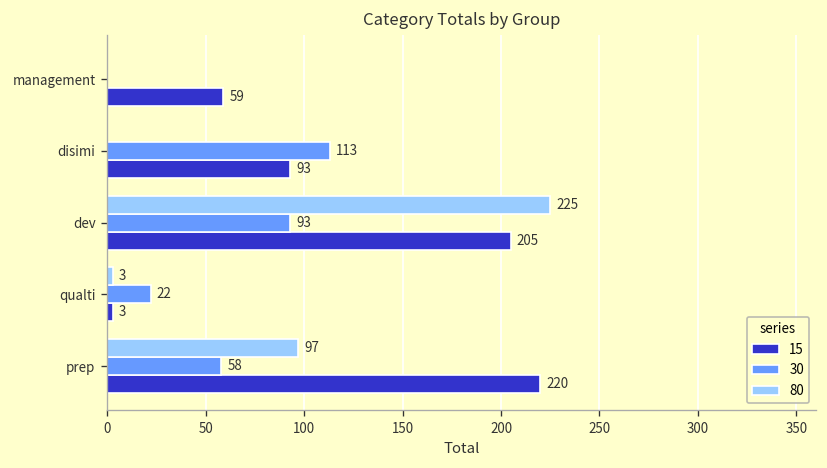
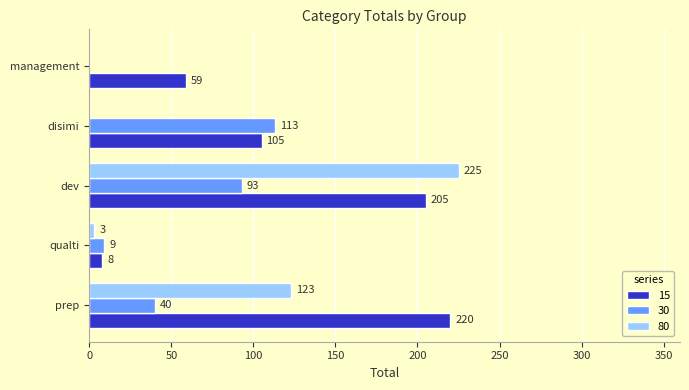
  {
    "15": {
      "management": 59,
-     "disimi": 93,
+     "disimi": 105,
      "dev": 205,
-     "qualti": 3,
+     "qualti": 8,
      "prep": 220
    },
    "30": {
      "disimi": 113,
      "dev": 93,
-     "qualti": 22,
-     "prep": 58
+     "qualti": 9,
+     "prep": 40
    },
    "80": {
      "dev": 225,
      "qualti": 3,
-     "prep": 97
+     "prep": 123
    }
  }
